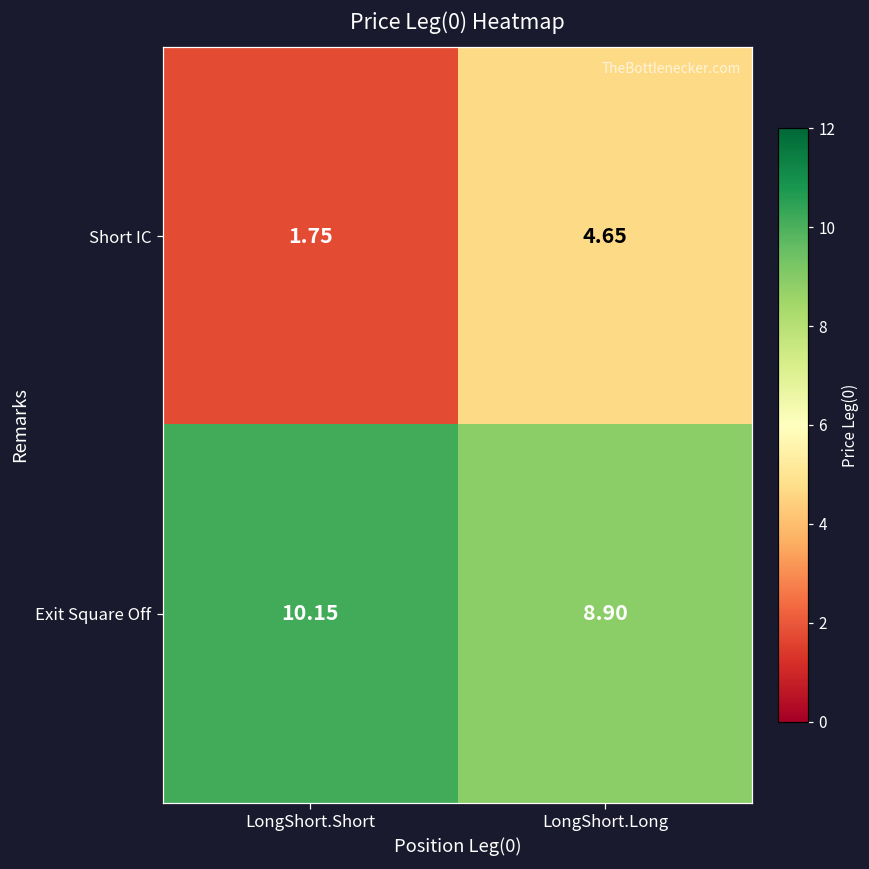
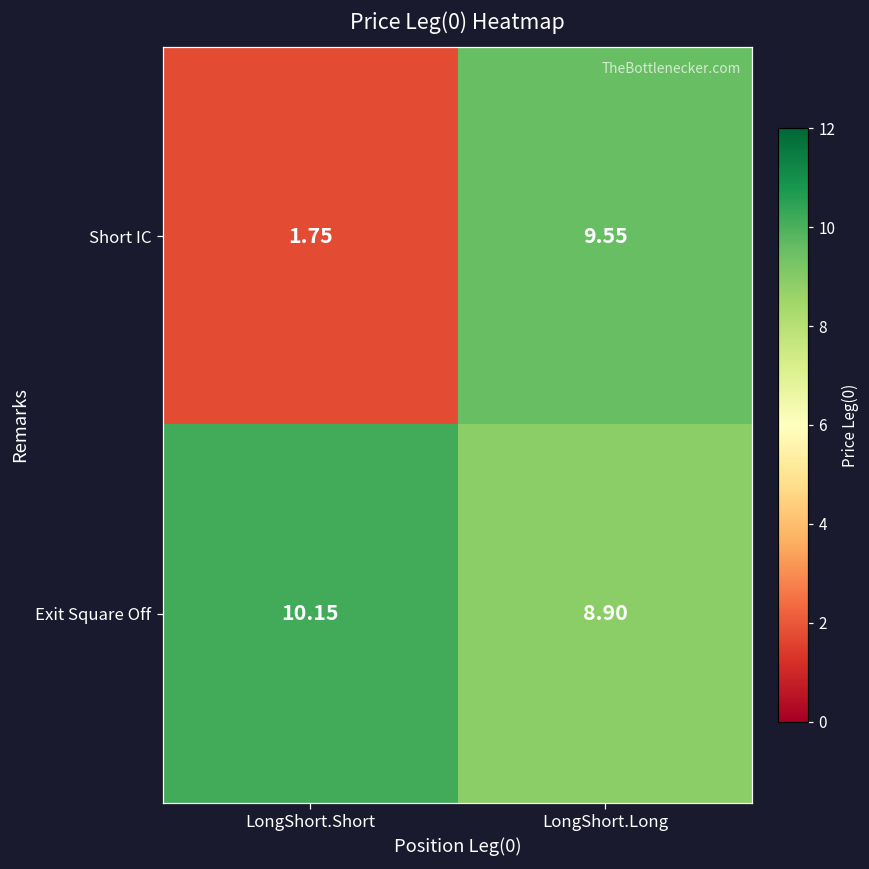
  {
    "Short IC": {
      "LongShort.Short": 1.75,
-     "LongShort.Long": 4.65
+     "LongShort.Long": 9.55
    },
    "Exit Square Off": {
      "LongShort.Short": 10.15,
      "LongShort.Long": 8.90
    }
  }
